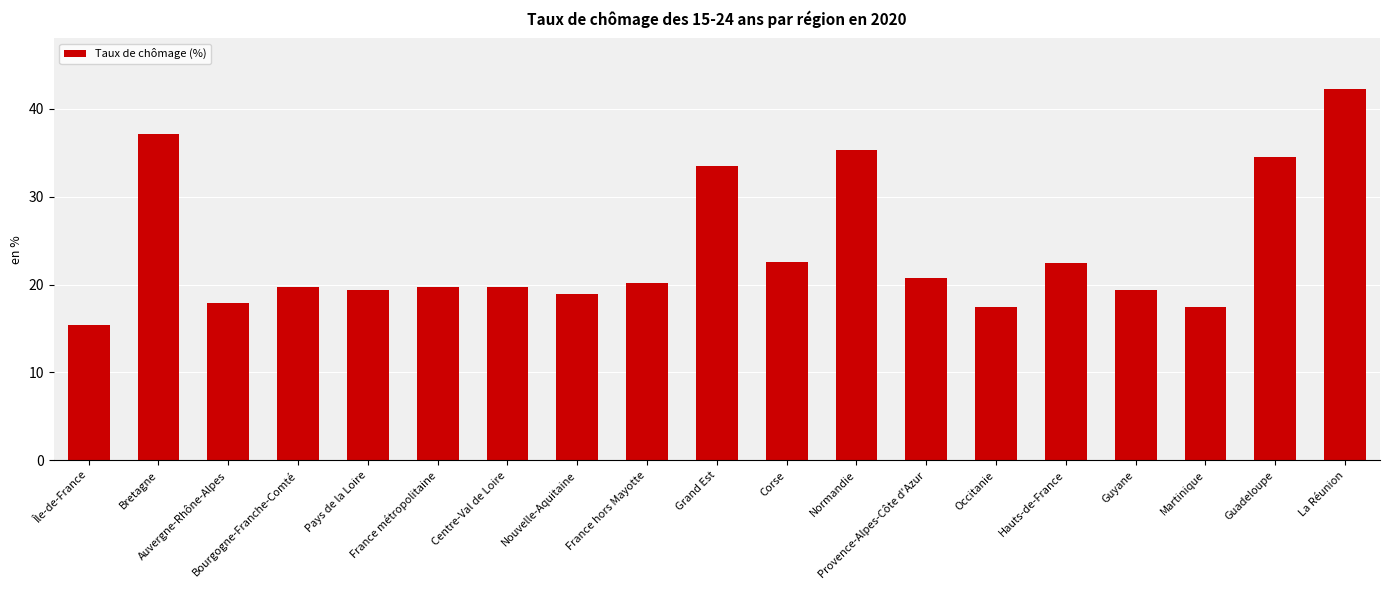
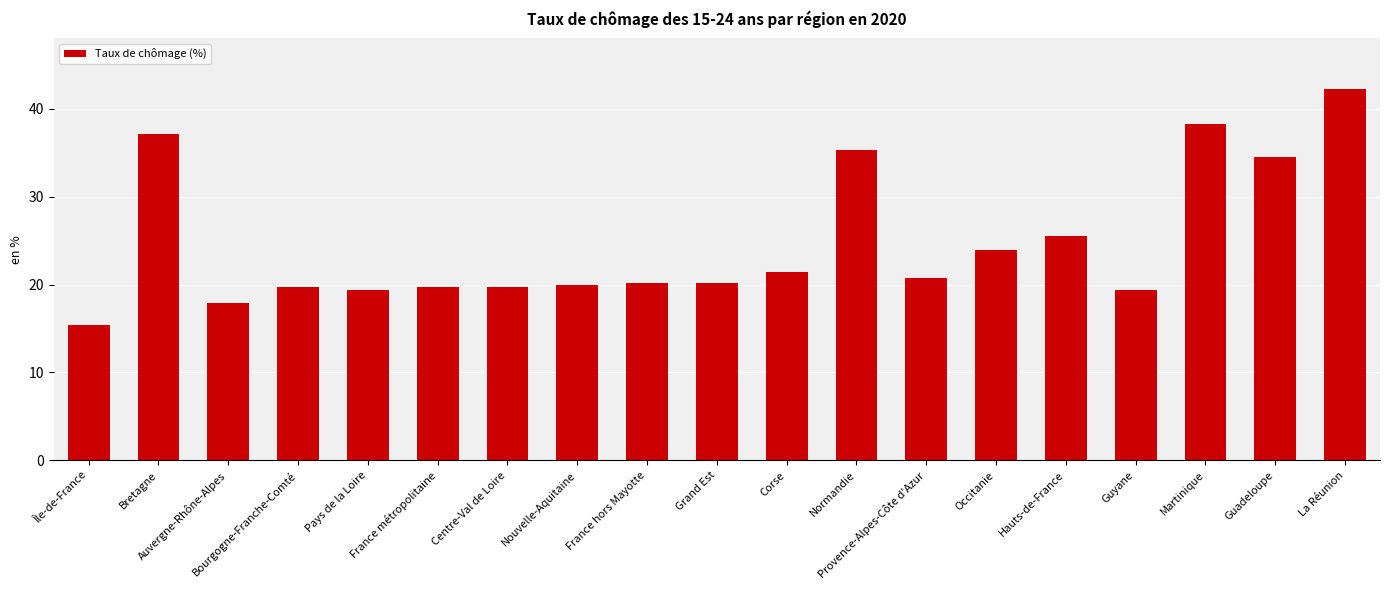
  {
    "Île-de-France": 15,
    "Bretagne": 37,
    "Auvergne-Rhône-Alpes": 18,
    "Bourgogne-Franche-Comté": 20,
    "Pays de la Loire": 19,
    "France métropolitaine": 20,
    "Centre-Val de Loire": 20,
-   "Nouvelle-Aquitaine": 19,
+   "Nouvelle-Aquitaine": 20,
    "France hors Mayotte": 20,
-   "Grand Est": 34,
-   "Corse": 23,
+   "Grand Est": 20,
+   "Corse": 21,
    "Normandie": 35,
    "Provence-Alpes-Côte d'Azur": 21,
-   "Occitanie": 18,
-   "Hauts-de-France": 22,
+   "Occitanie": 24,
+   "Hauts-de-France": 26,
    "Guyane": 19,
-   "Martinique": 18,
+   "Martinique": 38,
    "Guadeloupe": 35,
    "La Réunion": 42
  }
